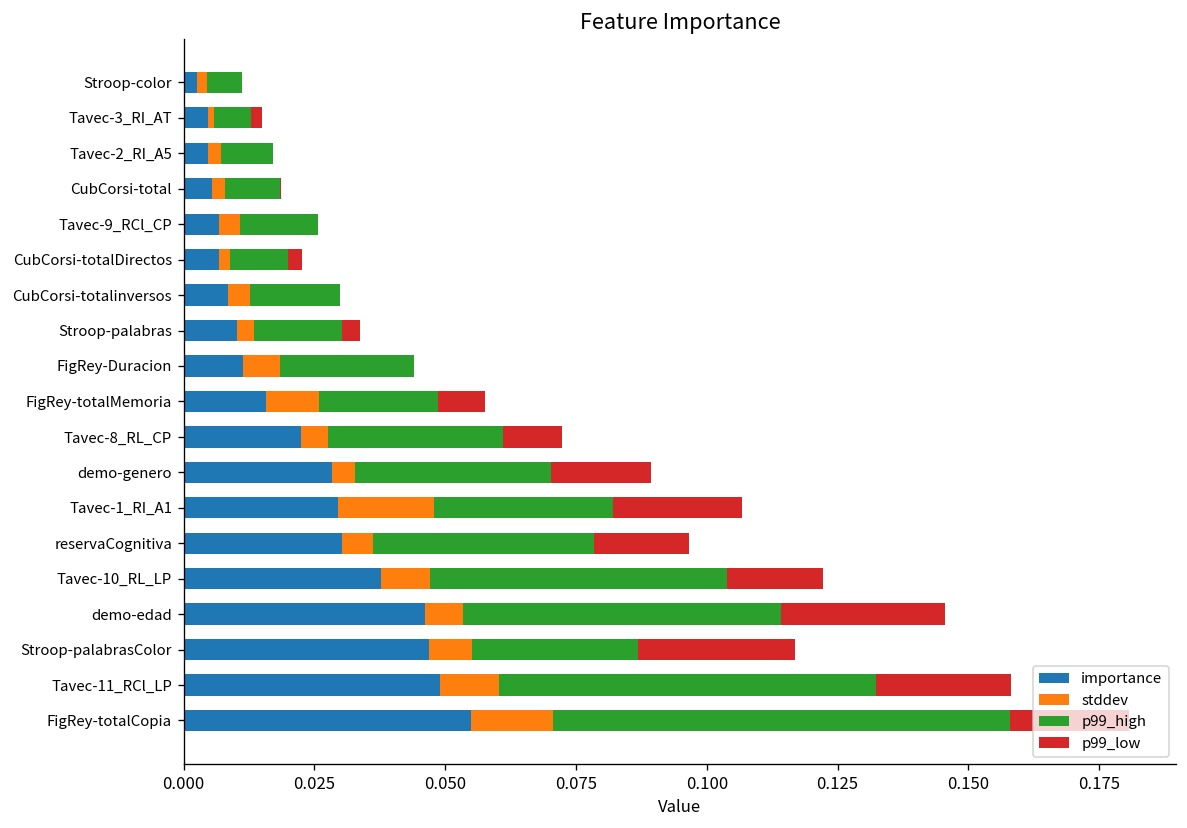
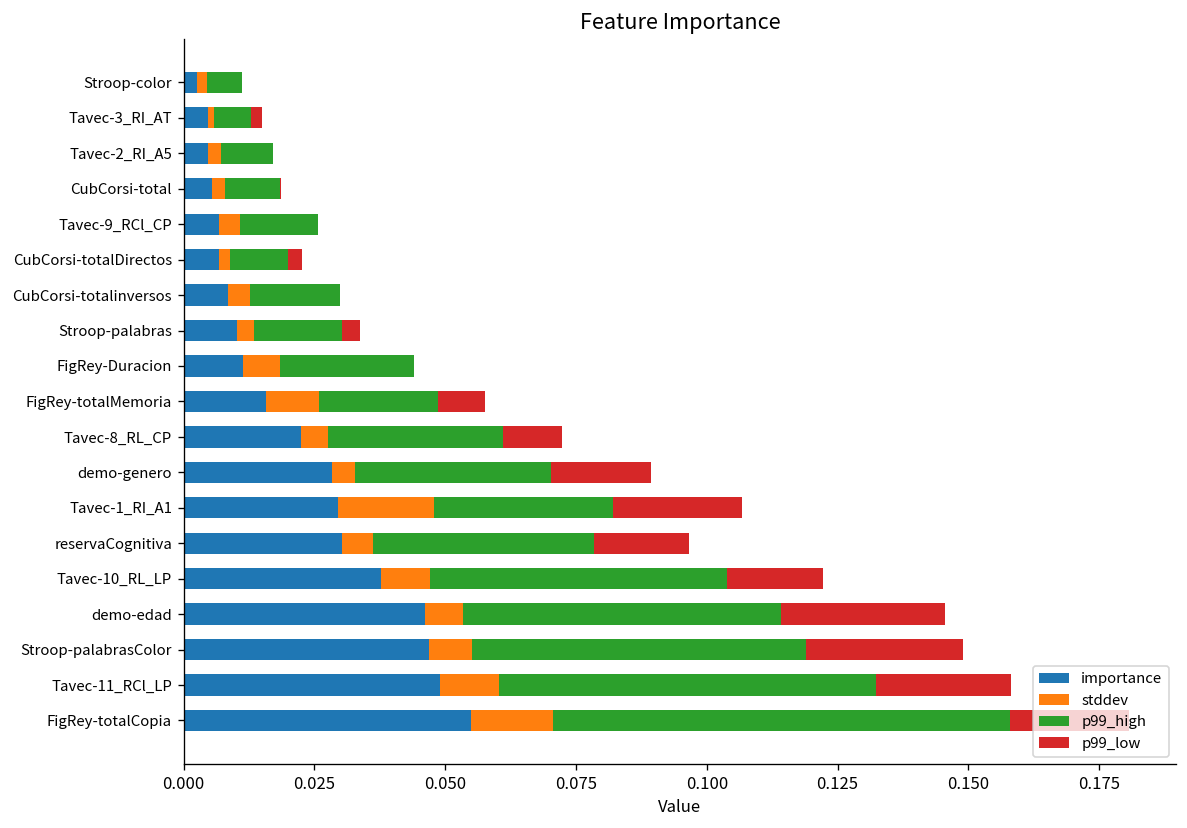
  {
    "importance": {
      "Stroop-color": 0.003,
      "Tavec-3_RI_AT": 0.005,
      "Tavec-2_RI_A5": 0.005,
      "CubCorsi-total": 0.005,
      "Tavec-9_RCl_CP": 0.007,
      "CubCorsi-totalDirectos": 0.007,
      "CubCorsi-totalinversos": 0.008,
      "Stroop-palabras": 0.010,
      "FigRey-Duracion": 0.011,
      "FigRey-totalMemoria": 0.016,
      "Tavec-8_RL_CP": 0.022,
      "demo-genero": 0.028,
      "Tavec-1_RI_A1": 0.029,
      "reservaCognitiva": 0.030,
      "Tavec-10_RL_LP": 0.038,
      "demo-edad": 0.046,
      "Stroop-palabrasColor": 0.047,
      "Tavec-11_RCl_LP": 0.049,
      "FigRey-totalCopia": 0.055
    },
    "stddev": {
      "Stroop-color": 0.002,
      "Tavec-3_RI_AT": 0.001,
      "Tavec-2_RI_A5": 0.002,
      "CubCorsi-total": 0.002,
      "Tavec-9_RCl_CP": 0.004,
      "CubCorsi-totalDirectos": 0.002,
      "CubCorsi-totalinversos": 0.004,
      "Stroop-palabras": 0.003,
      "FigRey-Duracion": 0.007,
      "FigRey-totalMemoria": 0.010,
      "Tavec-8_RL_CP": 0.005,
      "demo-genero": 0.004,
      "Tavec-1_RI_A1": 0.018,
      "reservaCognitiva": 0.006,
      "Tavec-10_RL_LP": 0.009,
      "demo-edad": 0.007,
      "Stroop-palabrasColor": 0.008,
      "Tavec-11_RCl_LP": 0.011,
      "FigRey-totalCopia": 0.016
    },
    "p99_high": {
      "Stroop-color": 0.007,
      "Tavec-3_RI_AT": 0.007,
      "Tavec-2_RI_A5": 0.010,
      "CubCorsi-total": 0.010,
      "Tavec-9_RCl_CP": 0.015,
      "CubCorsi-totalDirectos": 0.011,
      "CubCorsi-totalinversos": 0.017,
      "Stroop-palabras": 0.017,
      "FigRey-Duracion": 0.026,
      "FigRey-totalMemoria": 0.023,
      "Tavec-8_RL_CP": 0.033,
      "demo-genero": 0.037,
      "Tavec-1_RI_A1": 0.034,
      "reservaCognitiva": 0.042,
      "Tavec-10_RL_LP": 0.057,
      "demo-edad": 0.061,
-     "Stroop-palabrasColor": 0.032,
+     "Stroop-palabrasColor": 0.064,
      "Tavec-11_RCl_LP": 0.072,
      "FigRey-totalCopia": 0.087
    },
    "p99_low": {
      "Stroop-color": 0.000,
      "Tavec-3_RI_AT": 0.002,
      "Tavec-2_RI_A5": 0.000,
      "Tavec-9_RCl_CP": 0.000,
      "CubCorsi-totalDirectos": 0.003,
      "CubCorsi-totalinversos": 0.000,
      "Stroop-palabras": 0.003,
      "FigRey-Duracion": 0.000,
      "FigRey-totalMemoria": 0.009,
      "Tavec-8_RL_CP": 0.011,
      "demo-genero": 0.019,
      "Tavec-1_RI_A1": 0.025,
      "reservaCognitiva": 0.018,
      "Tavec-10_RL_LP": 0.018,
      "demo-edad": 0.031,
      "Stroop-palabrasColor": 0.030,
      "Tavec-11_RCl_LP": 0.026
    }
  }
